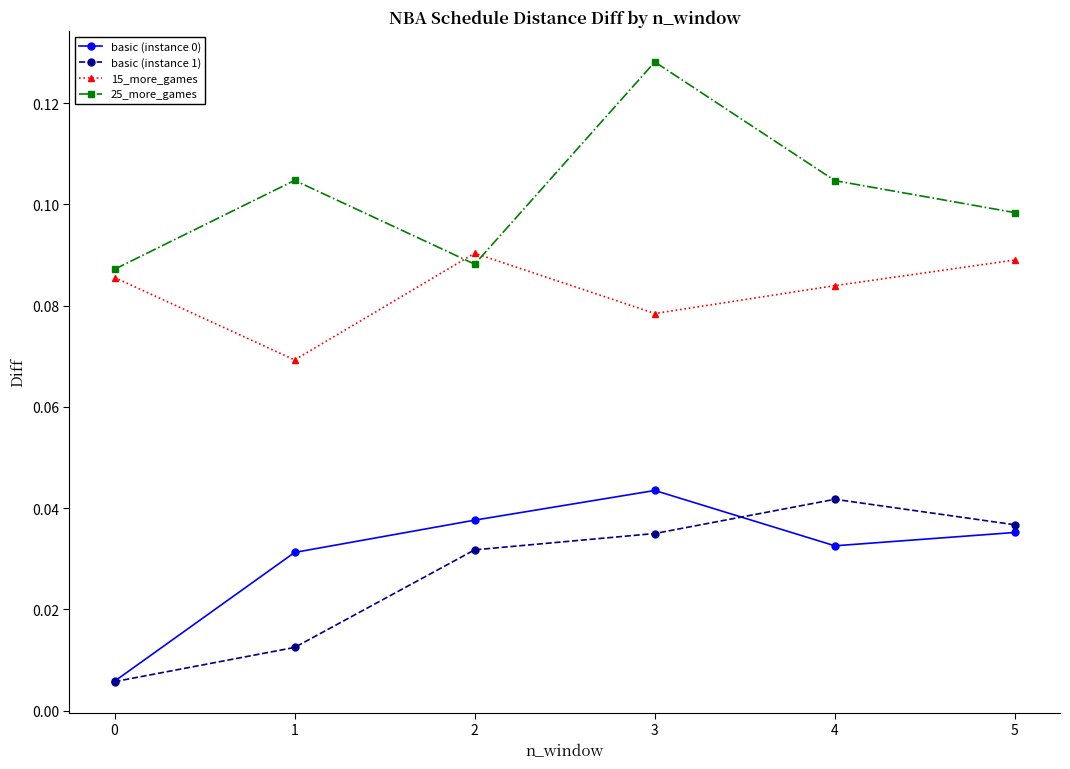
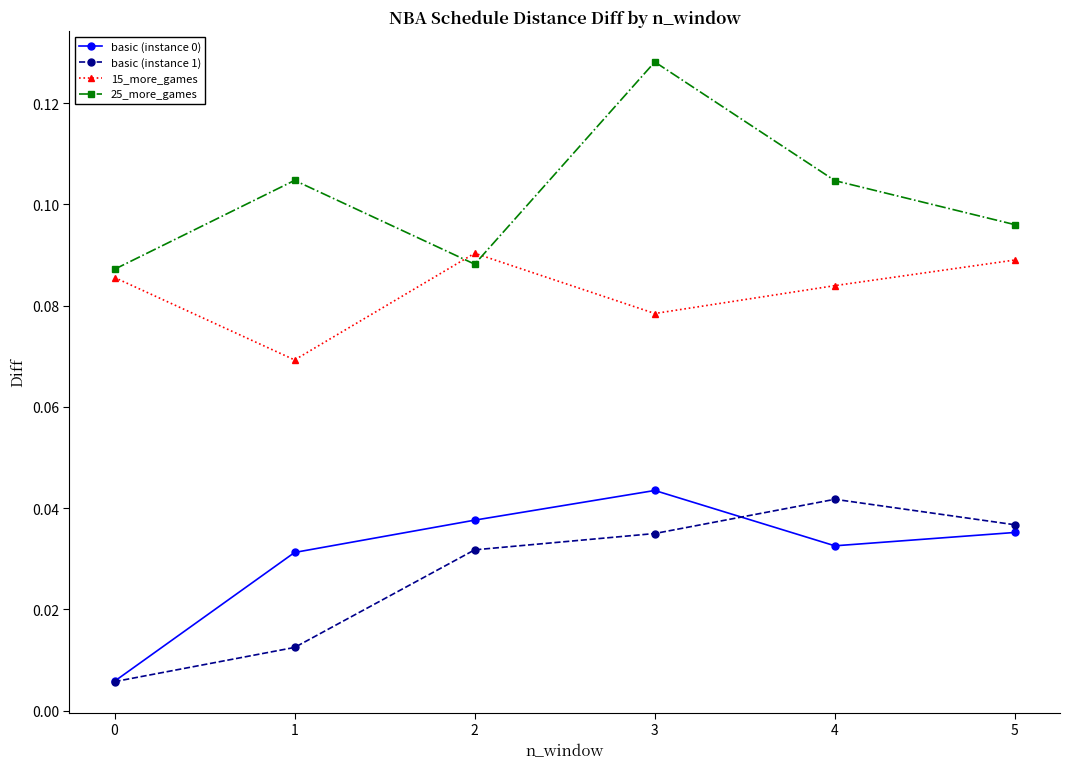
  {
    "basic (instance 0)": {
      "1": 0.031,
      "2": 0.038,
      "3": 0.043,
      "4": 0.033,
      "5": 0.035
    },
    "basic (instance 1)": {
      "1": 0.012,
      "2": 0.032,
      "3": 0.035,
      "4": 0.042,
      "5": 0.037
    },
    "15_more_games": {
      "0": 0.086,
      "1": 0.069,
      "2": 0.090,
      "3": 0.078,
      "4": 0.084,
      "5": 0.089
    },
    "25_more_games": {
      "0": 0.087,
      "1": 0.105,
      "2": 0.088,
      "3": 0.128,
      "4": 0.105,
-     "5": 0.098
+     "5": 0.096
    }
  }
